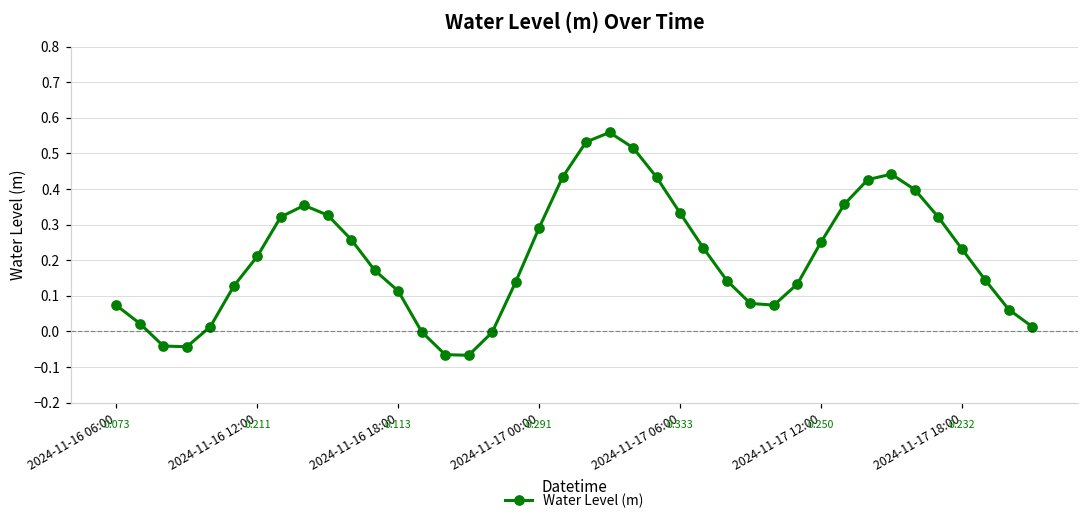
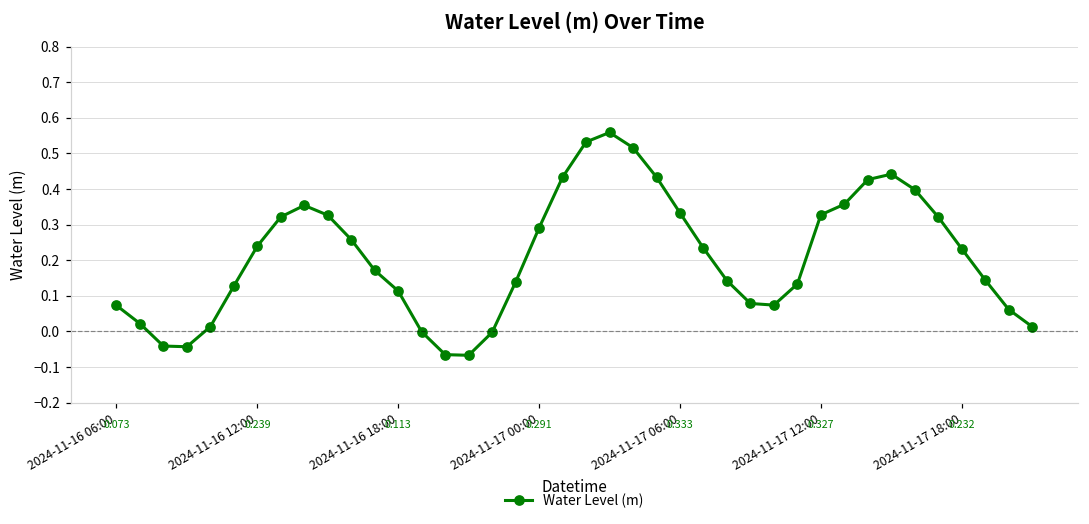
  {
-   "2024-11-16 12:00": 0.211,
-   "2024-11-17 12:00": 0.250
+   "2024-11-16 12:00": 0.239,
+   "2024-11-17 12:00": 0.327
  }
